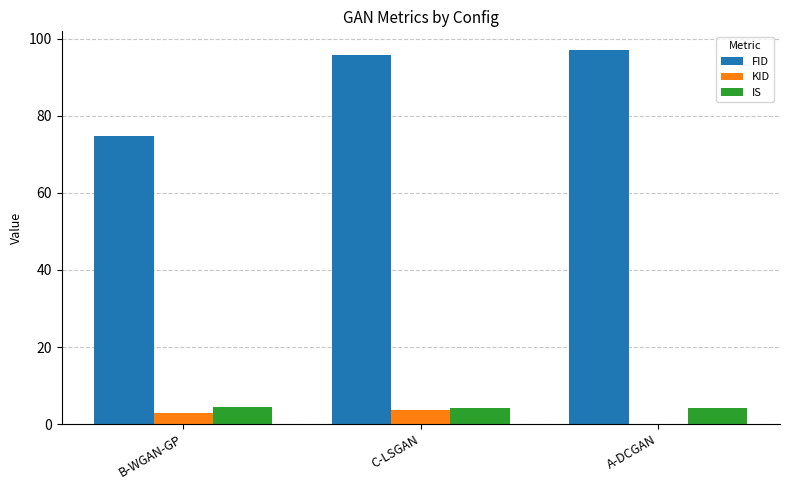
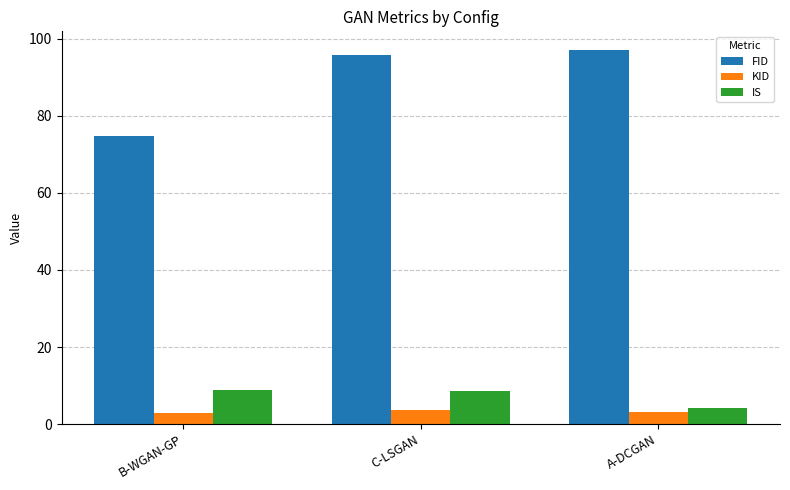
  {
    "FID": {
      "B-WGAN-GP": 75,
      "C-LSGAN": 96,
      "A-DCGAN": 97
    },
    "KID": {
      "B-WGAN-GP": 3,
      "C-LSGAN": 4,
-     "A-DCGAN": 0
+     "A-DCGAN": 3
    },
    "IS": {
-     "B-WGAN-GP": 5,
-     "C-LSGAN": 4,
+     "B-WGAN-GP": 9,
+     "C-LSGAN": 9,
      "A-DCGAN": 4
    }
  }
